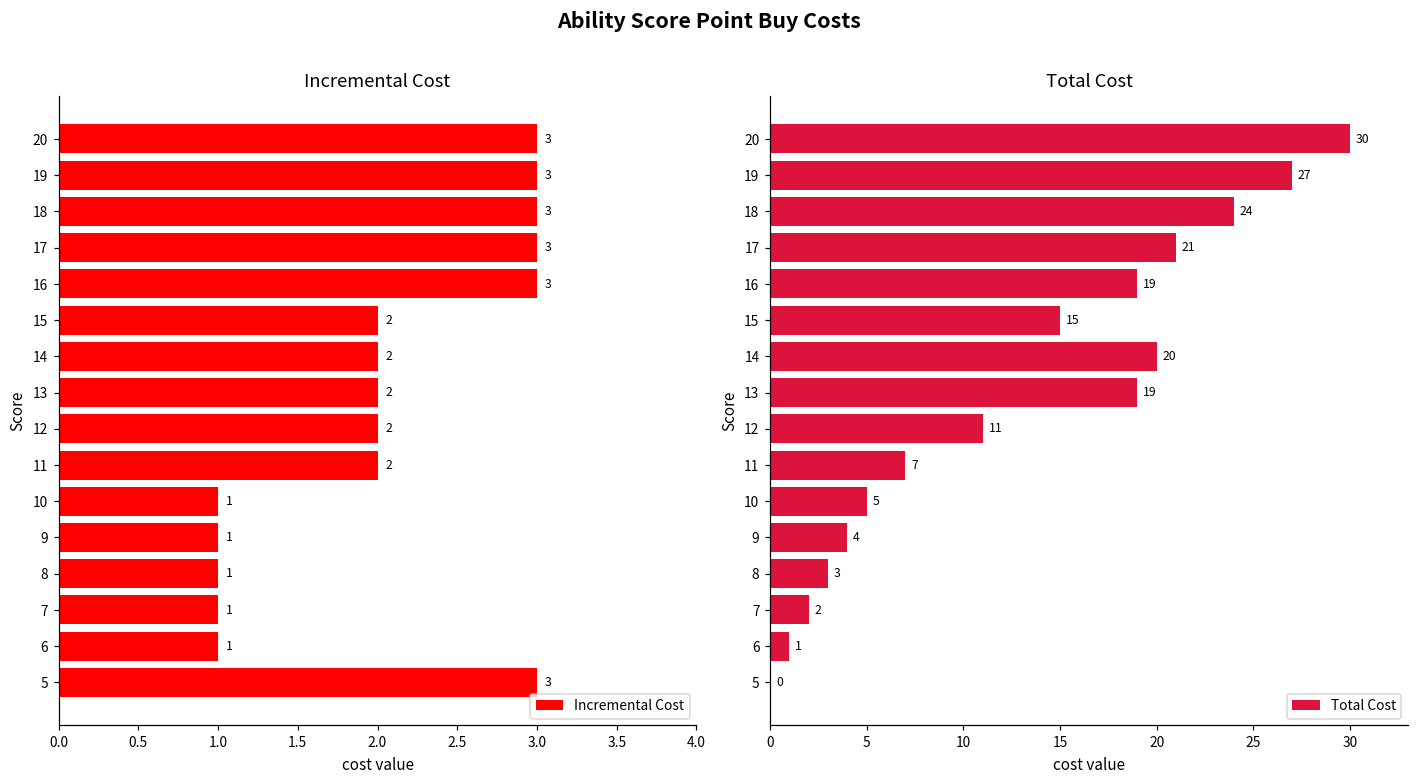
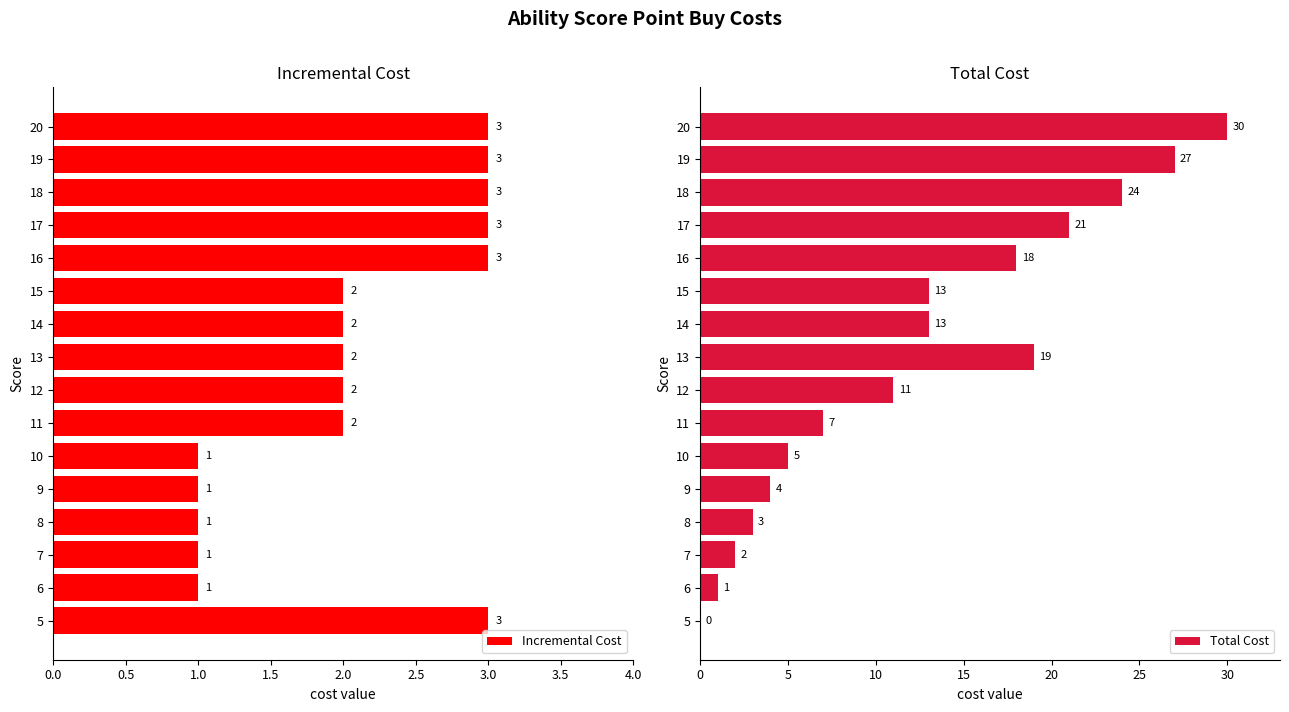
  {
    "Incremental Cost": {
      "20": 3,
      "19": 3,
      "18": 3,
      "17": 3,
      "16": 3,
      "15": 2,
      "14": 2,
      "13": 2,
      "12": 2,
      "11": 2,
      "10": 1,
      "9": 1,
      "8": 1,
      "7": 1,
      "6": 1,
      "5": 3
    },
    "Total Cost": {
      "20": 30,
      "19": 27,
      "18": 24,
      "17": 21,
-     "16": 19,
-     "15": 15,
-     "14": 20,
+     "16": 18,
+     "15": 13,
+     "14": 13,
      "13": 19,
      "12": 11,
      "11": 7,
      "10": 5,
      "9": 4,
      "8": 3,
      "7": 2,
      "6": 1,
      "5": 0
    }
  }
